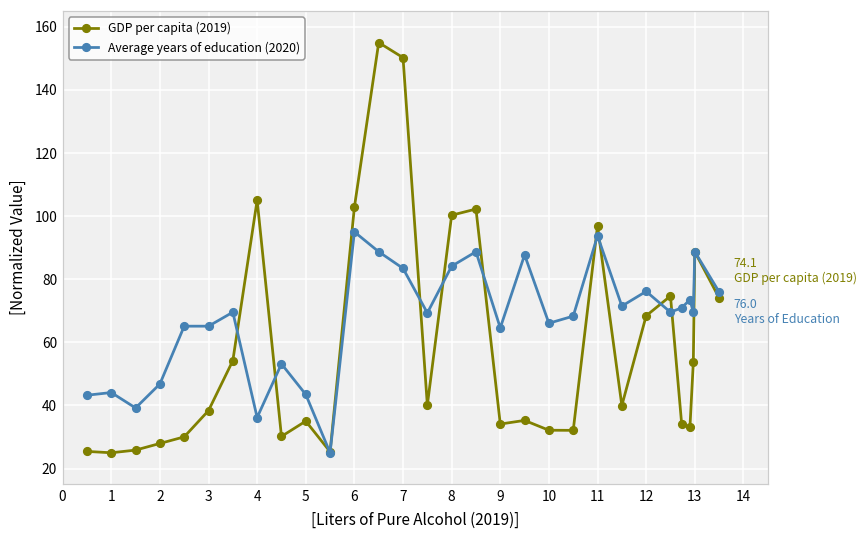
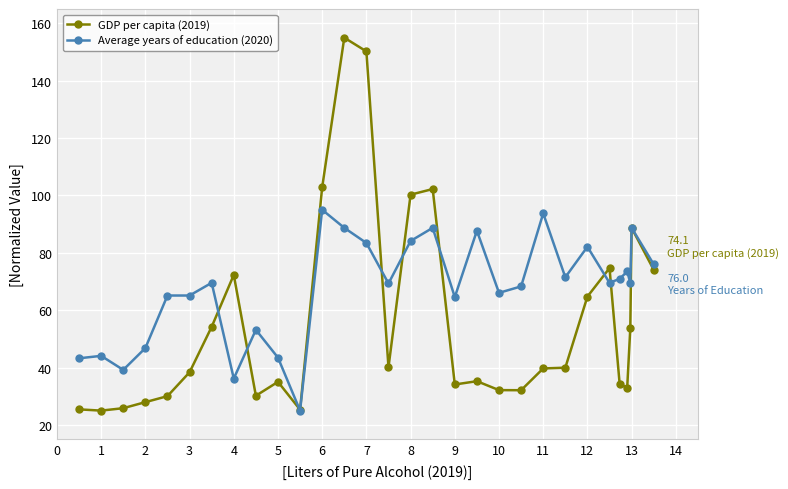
  {
    "GDP per capita (2019)": {
      "1": 25,
      "2": 28,
      "3": 38,
-     "4": 105,
+     "4": 72,
      "5": 35,
      "6": 103,
      "7": 150,
      "8": 100,
      "9": 34,
      "10": 32,
-     "11": 97,
-     "12": 68
+     "11": 40,
+     "12": 65
    },
    "Average years of education (2020)": {
      "1": 44,
      "2": 47,
      "3": 65,
      "4": 36,
      "5": 43,
      "6": 95,
      "7": 83,
      "8": 84,
      "9": 65,
      "10": 66,
      "11": 94,
-     "12": 76
+     "12": 82
    }
  }
